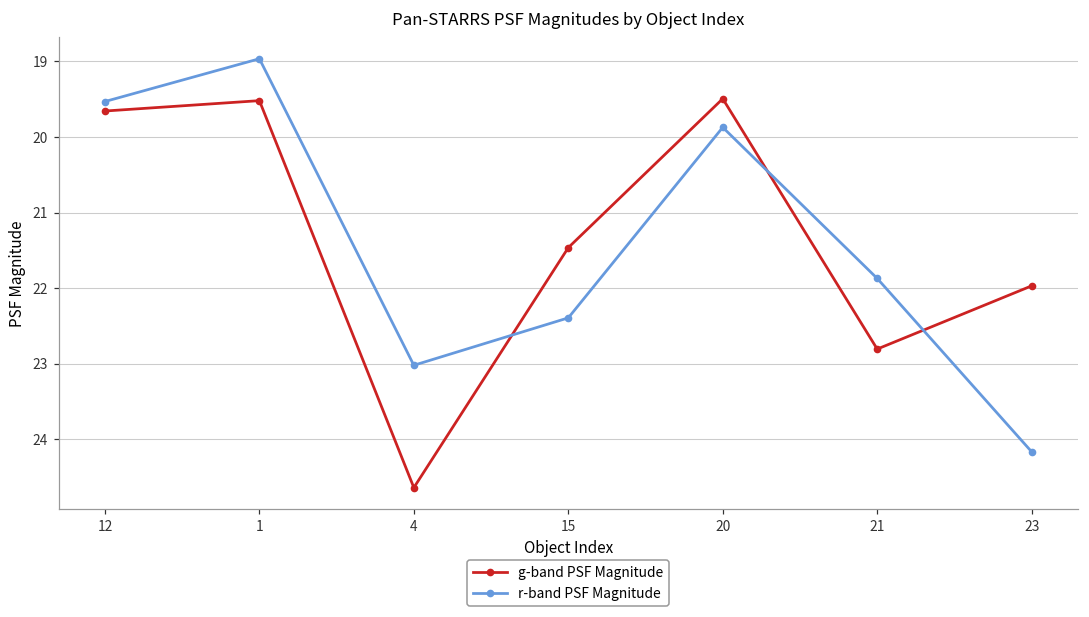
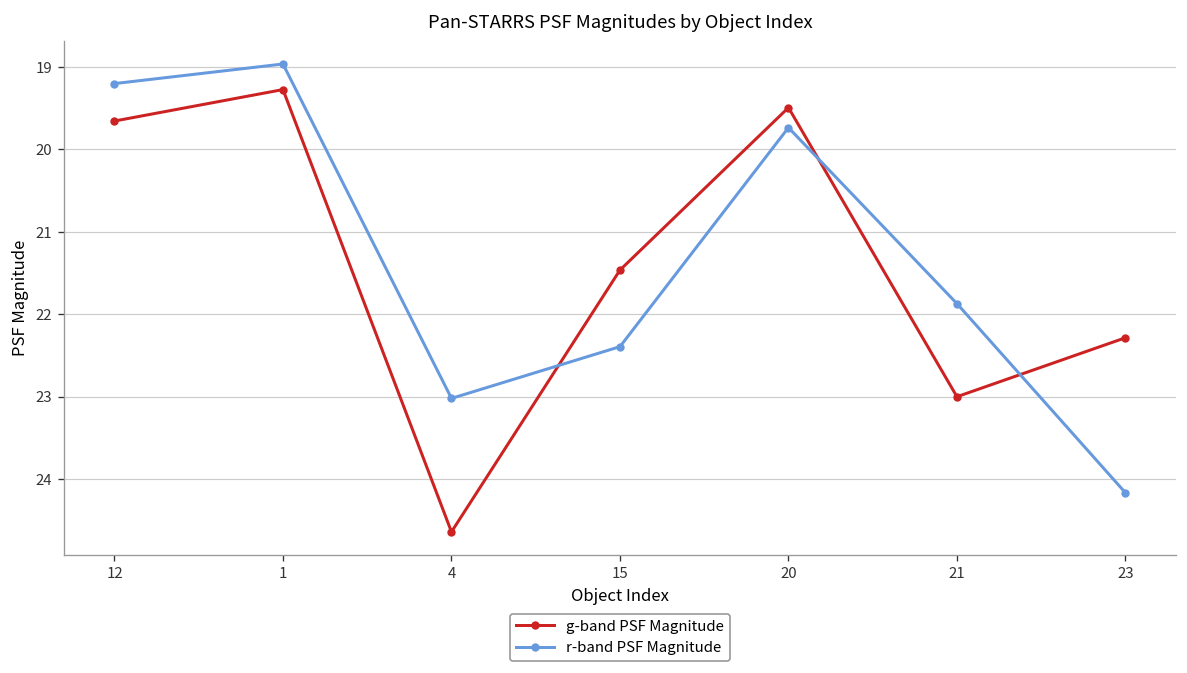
  {
    "g-band PSF Magnitude": {
      "12": 19.7,
-     "1": 19.5,
+     "1": 19.3,
      "4": 24.6,
      "15": 21.5,
      "20": 19.5,
-     "21": 22.8,
-     "23": 22.0
+     "21": 23.0,
+     "23": 22.3
    },
    "r-band PSF Magnitude": {
-     "12": 19.5,
+     "12": 19.2,
      "1": 19.0,
      "4": 23.0,
      "15": 22.4,
-     "20": 19.9,
+     "20": 19.7,
      "21": 21.9,
      "23": 24.2
    }
  }
